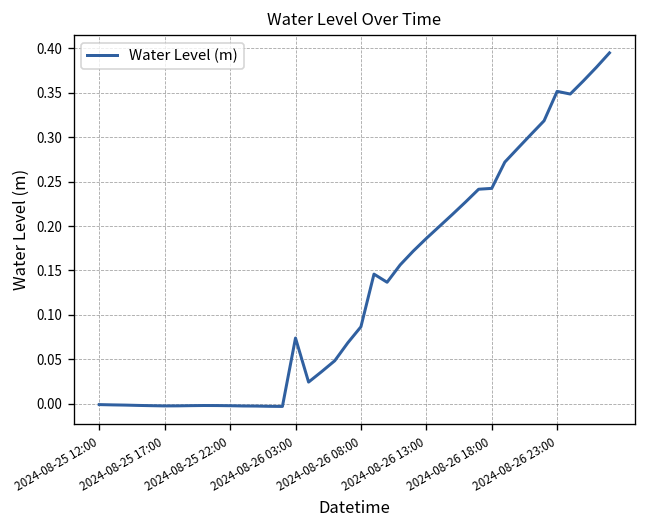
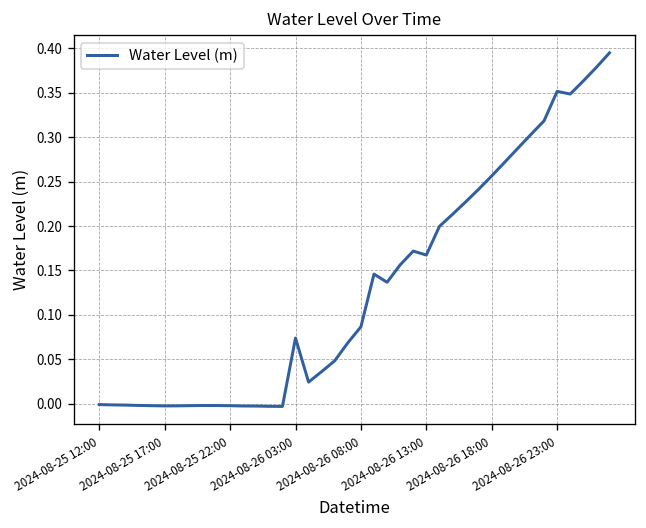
  {
    "2024-08-25 12:00": 0.00,
    "2024-08-25 17:00": 0.00,
    "2024-08-25 22:00": 0.00,
    "2024-08-26 03:00": 0.07,
    "2024-08-26 08:00": 0.09,
-   "2024-08-26 13:00": 0.19,
-   "2024-08-26 18:00": 0.24,
+   "2024-08-26 13:00": 0.17,
+   "2024-08-26 18:00": 0.26,
    "2024-08-26 23:00": 0.35
  }
